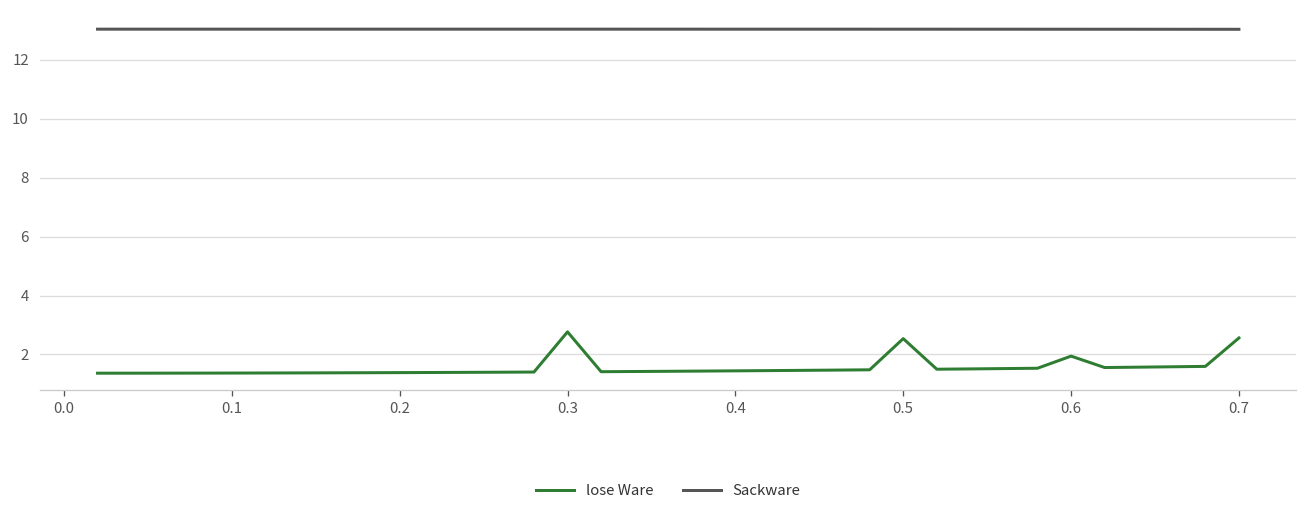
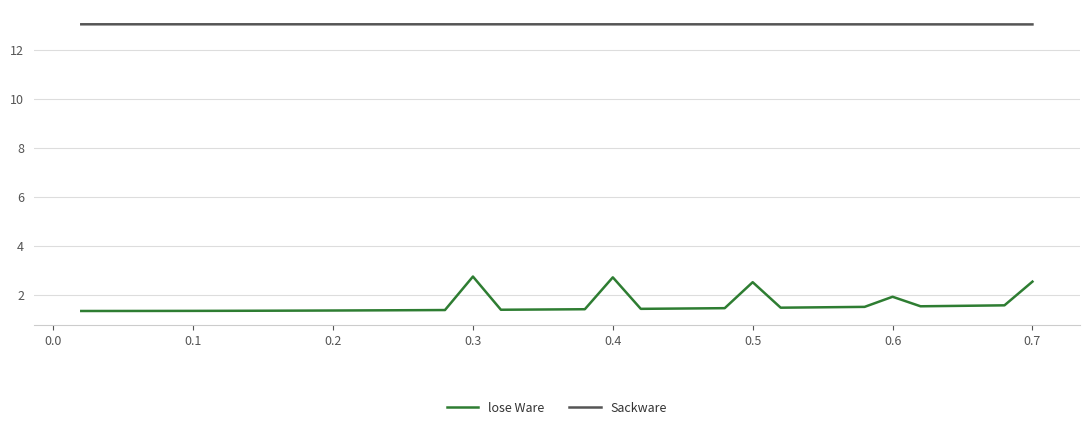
  {
    "lose Ware": {
      "0.1": 1.4,
      "0.2": 1.4,
      "0.3": 2.8,
-     "0.4": 1.4,
+     "0.4": 2.7,
      "0.5": 2.5,
      "0.6": 1.9,
      "0.7": 2.6
    },
    "Sackware": {
      "0.1": 13.0,
      "0.2": 13.0,
      "0.3": 13.0,
      "0.4": 13.0,
      "0.5": 13.0,
      "0.6": 13.0,
      "0.7": 13.0
    }
  }
